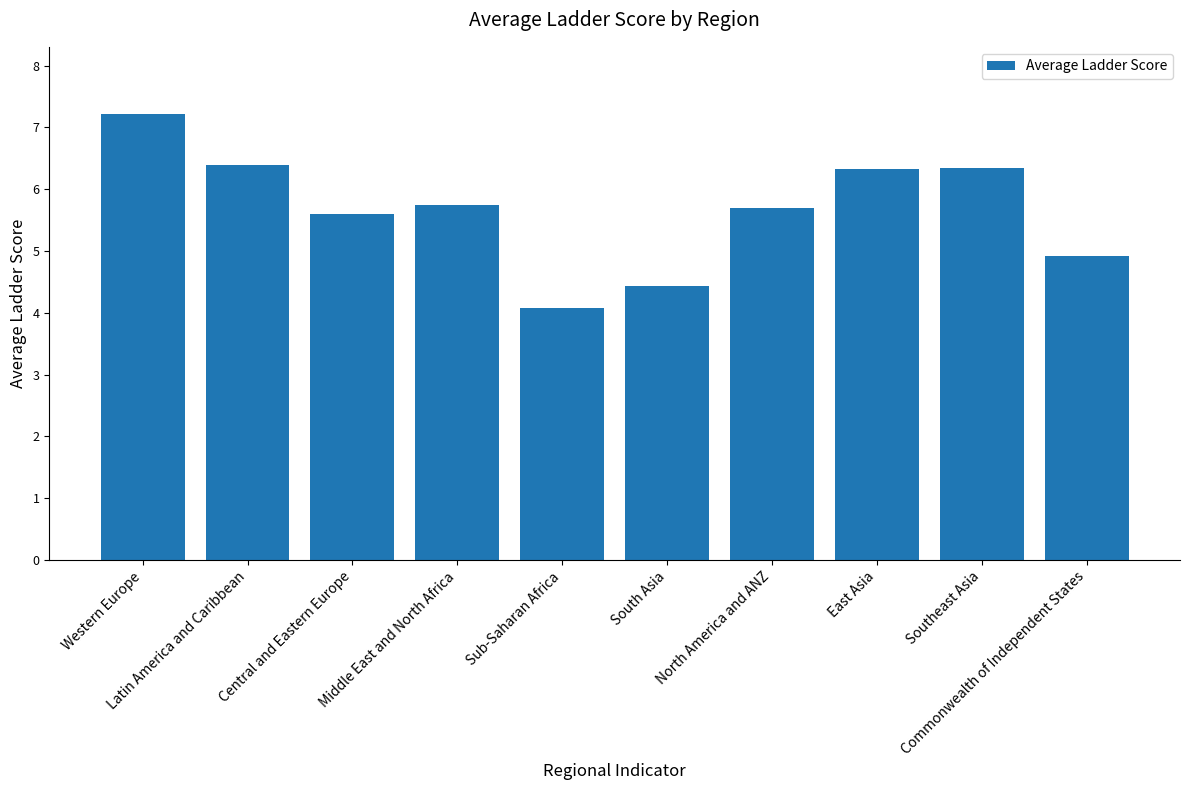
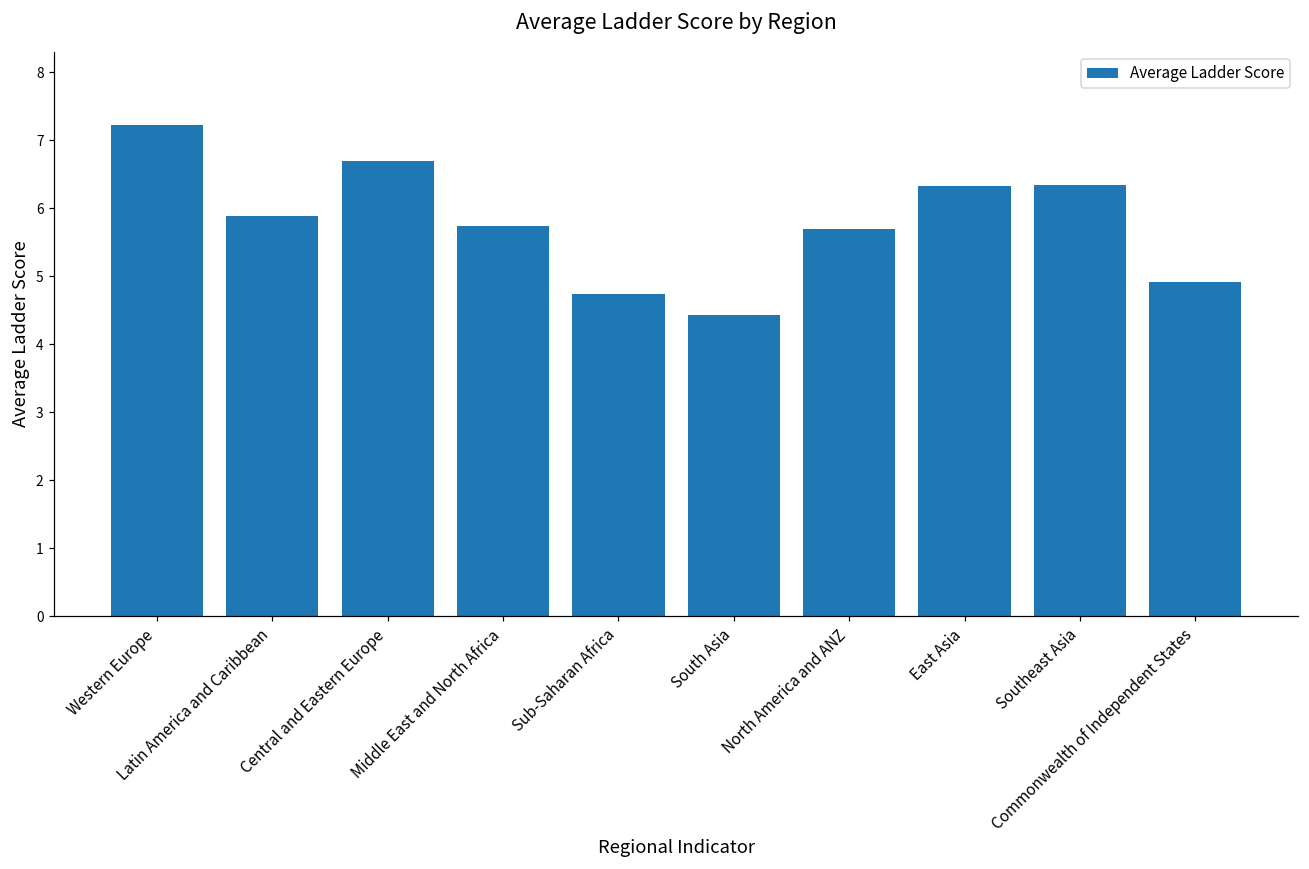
  {
    "Western Europe": 7.2,
-   "Latin America and Caribbean": 6.4,
-   "Central and Eastern Europe": 5.6,
+   "Latin America and Caribbean": 5.9,
+   "Central and Eastern Europe": 6.7,
    "Middle East and North Africa": 5.7,
-   "Sub-Saharan Africa": 4.1,
+   "Sub-Saharan Africa": 4.7,
    "South Asia": 4.4,
    "North America and ANZ": 5.7,
    "East Asia": 6.3,
    "Southeast Asia": 6.3,
    "Commonwealth of Independent States": 4.9
  }
